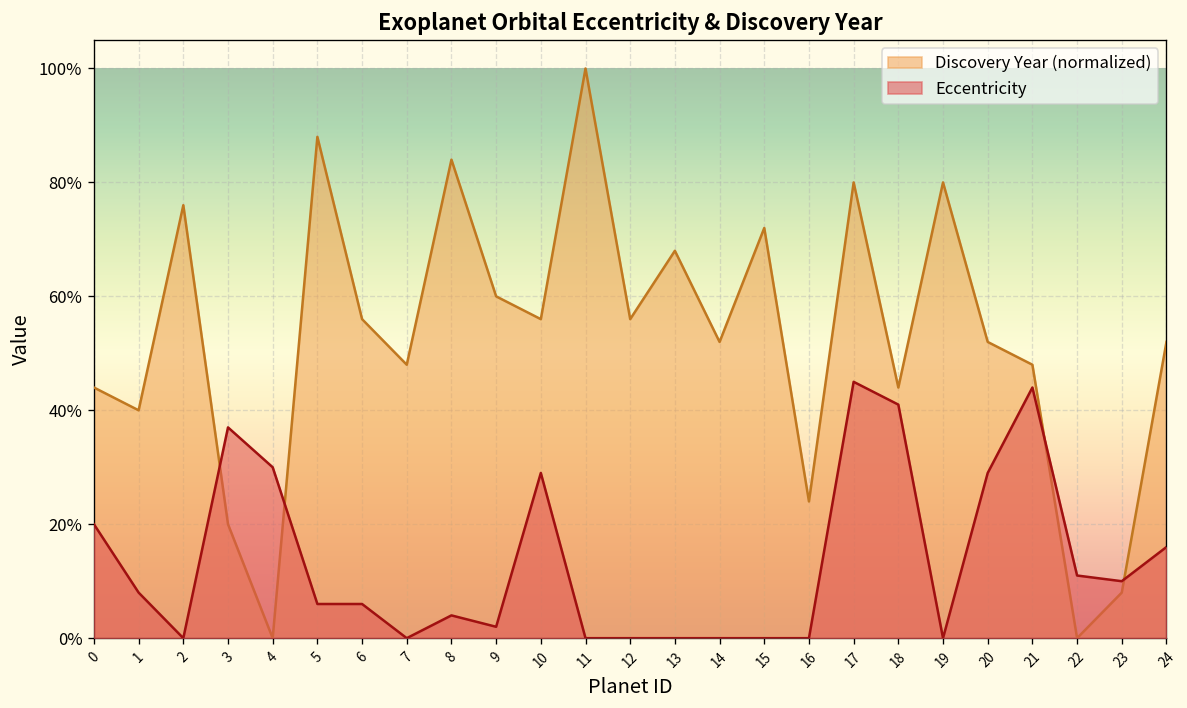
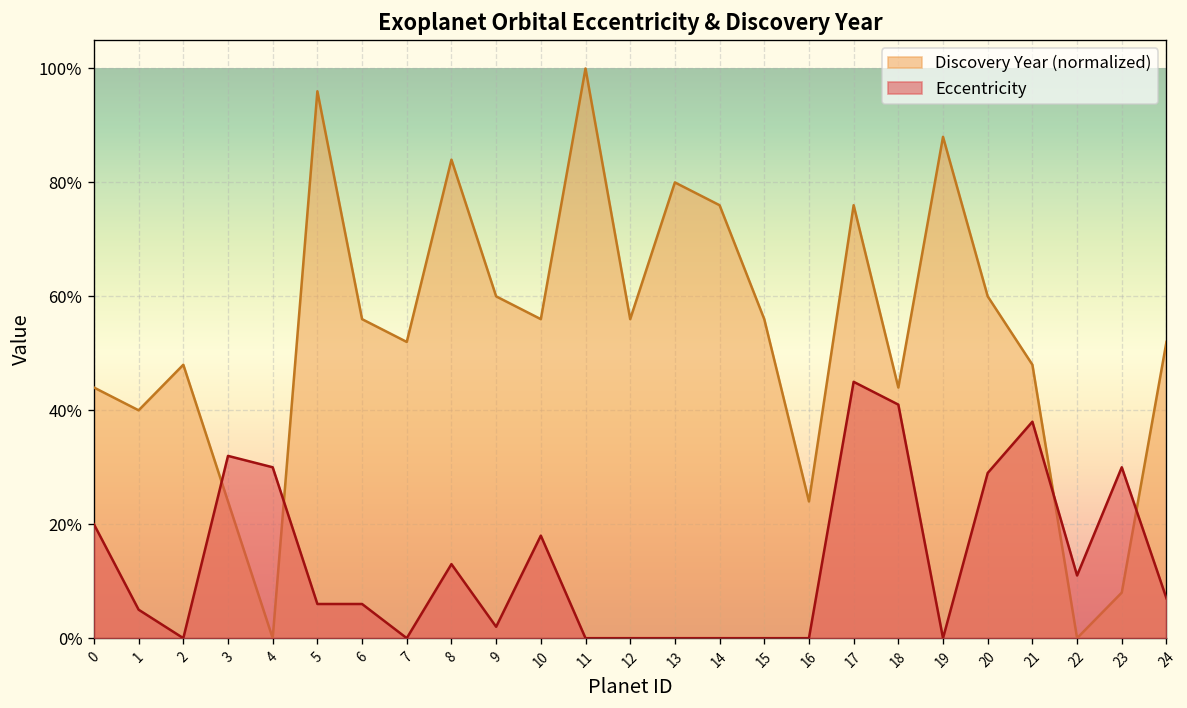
  {
    "Discovery Year (normalized)": {
      "0": "44%",
      "1": "40%",
-     "2": "76%",
-     "3": "20%",
+     "2": "48%",
+     "3": "24%",
      "4": "0%",
-     "5": "88%",
+     "5": "96%",
      "6": "56%",
-     "7": "48%",
+     "7": "52%",
      "8": "84%",
      "9": "60%",
      "10": "56%",
      "11": "100%",
      "12": "56%",
-     "13": "68%",
-     "14": "52%",
-     "15": "72%",
+     "13": "80%",
+     "14": "76%",
+     "15": "56%",
      "16": "24%",
-     "17": "80%",
+     "17": "76%",
      "18": "44%",
-     "19": "80%",
-     "20": "52%",
+     "19": "88%",
+     "20": "60%",
      "21": "48%",
      "22": "0%",
      "23": "8%",
      "24": "52%"
    },
    "Eccentricity": {
      "0": "20%",
-     "1": "8%",
+     "1": "5%",
      "2": "0%",
-     "3": "37%",
+     "3": "32%",
      "4": "30%",
      "5": "6%",
      "6": "6%",
      "7": "0%",
-     "8": "4%",
+     "8": "13%",
      "9": "2%",
-     "10": "29%",
+     "10": "18%",
      "11": "0%",
      "12": "0%",
      "13": "0%",
      "14": "0%",
      "15": "0%",
      "16": "0%",
      "17": "45%",
      "18": "41%",
      "19": "0%",
      "20": "29%",
-     "21": "44%",
+     "21": "38%",
      "22": "11%",
-     "23": "10%",
-     "24": "16%"
+     "23": "30%",
+     "24": "7%"
    }
  }
